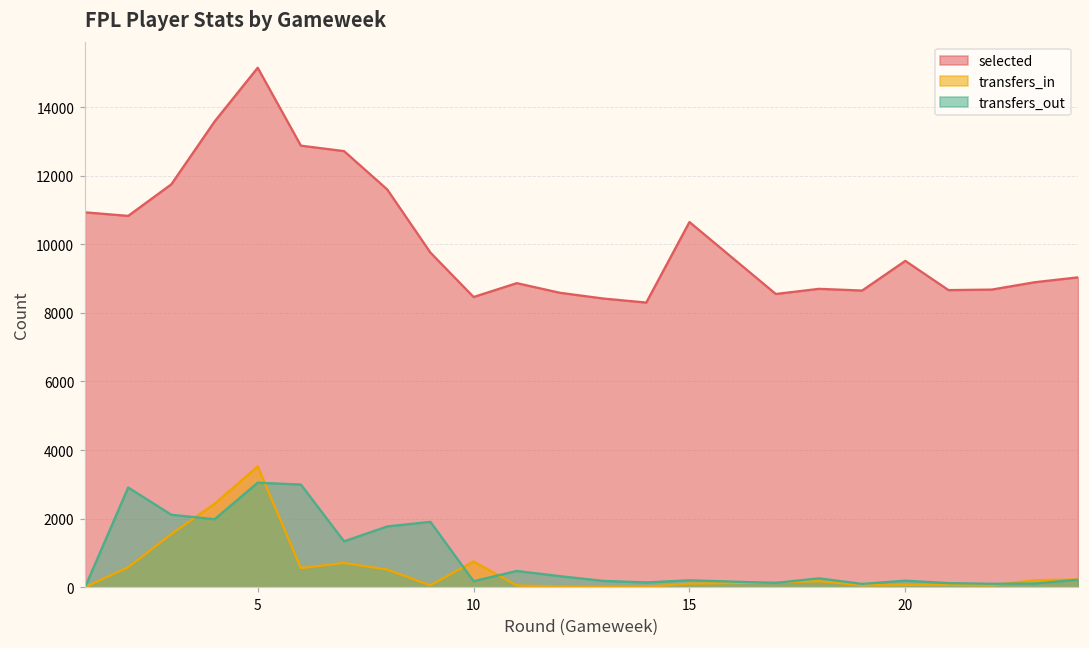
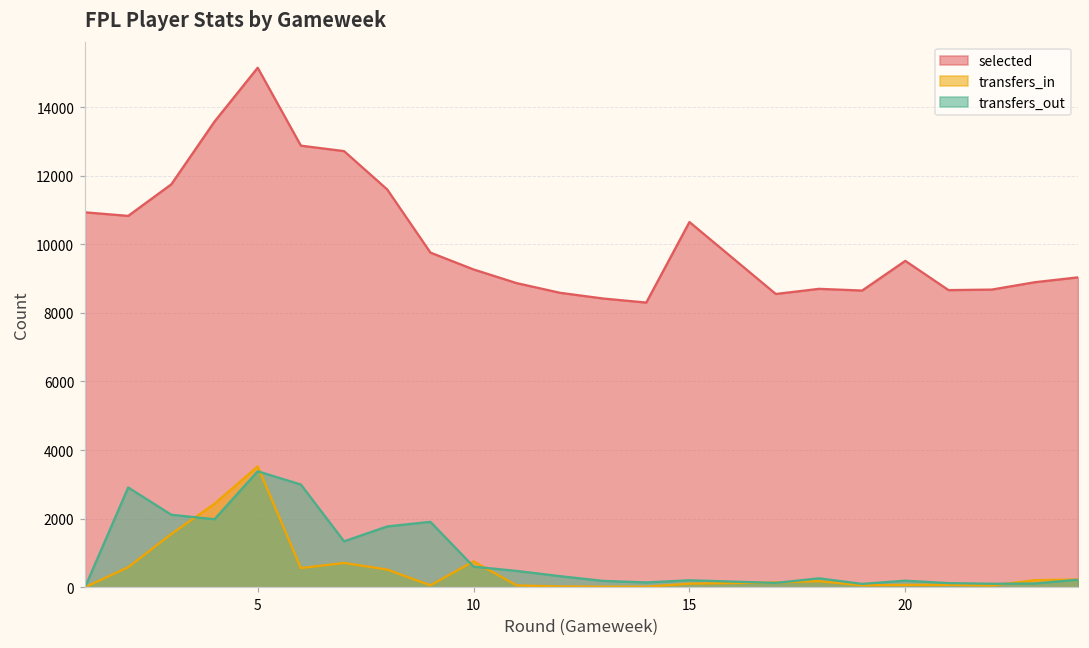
  {
    "selected": {
      "5": 15100,
-     "10": 8500,
+     "10": 9300,
      "15": 10600,
      "20": 9500
    },
    "transfers_in": {
      "5": 3500,
      "10": 800,
      "15": 100,
      "20": 100
    },
    "transfers_out": {
-     "5": 3000,
-     "10": 200,
+     "5": 3400,
+     "10": 600,
      "15": 200,
      "20": 200
    }
  }
